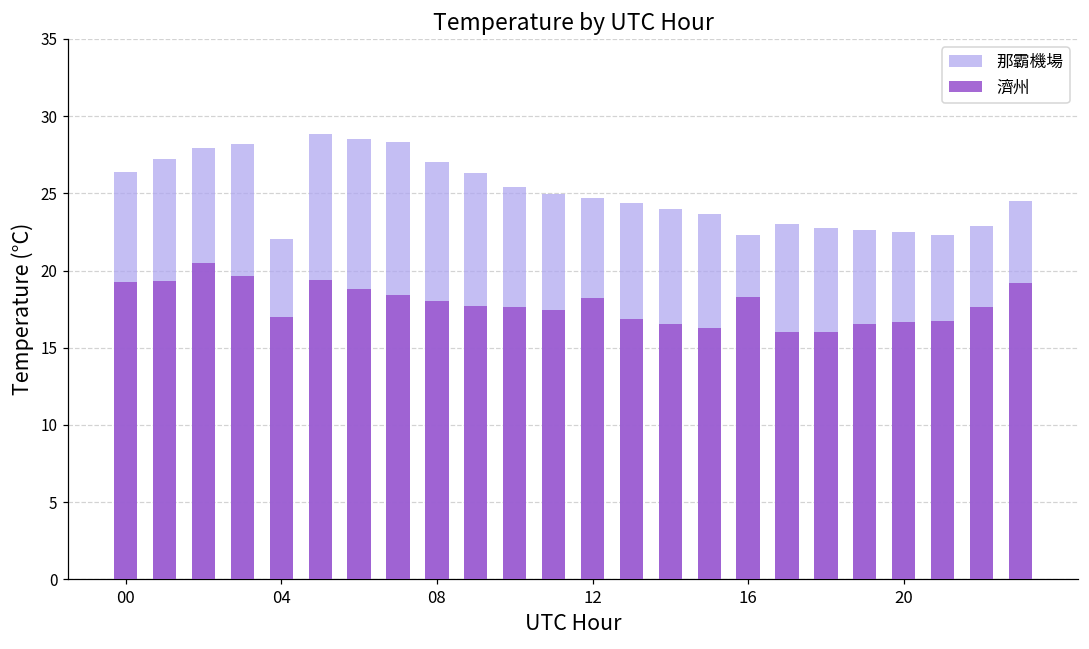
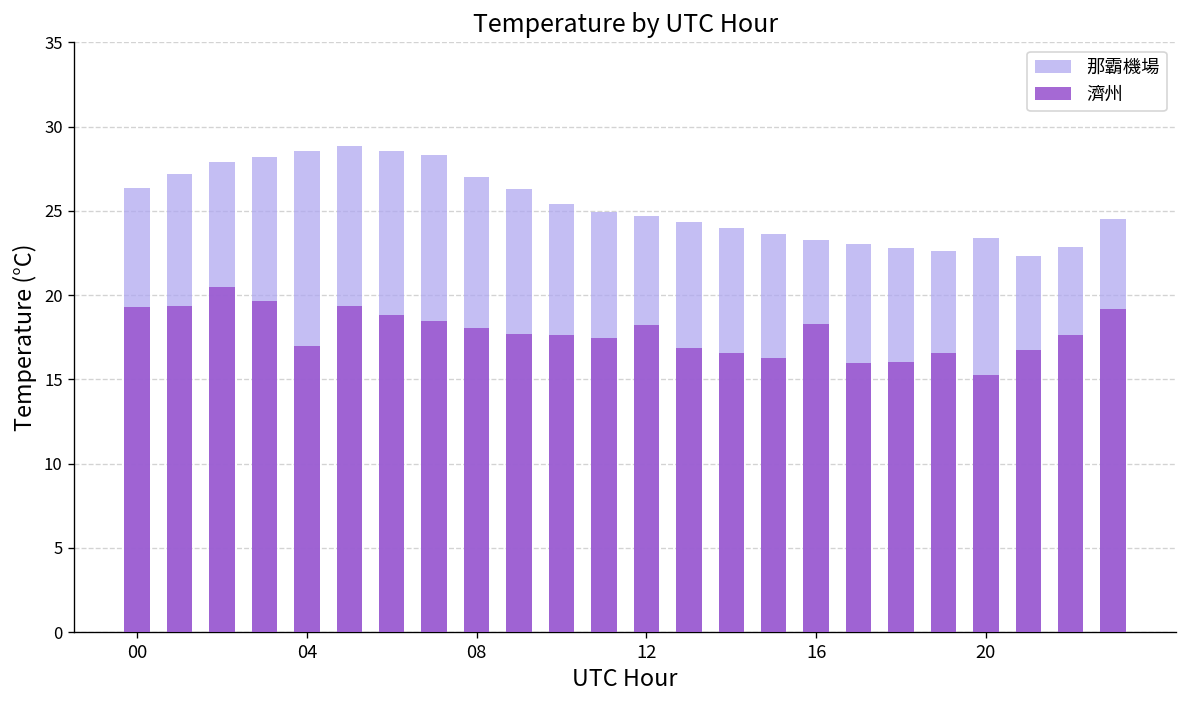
  {
    "那霸機場": {
      "00": 26.4,
-     "04": 22.0,
+     "04": 28.6,
      "08": 27.0,
      "12": 24.7,
-     "16": 22.3,
-     "20": 22.5
+     "16": 23.3,
+     "20": 23.4
    },
    "濟州": {
-     "20": 16.7
+     "20": 15.2
    }
  }
